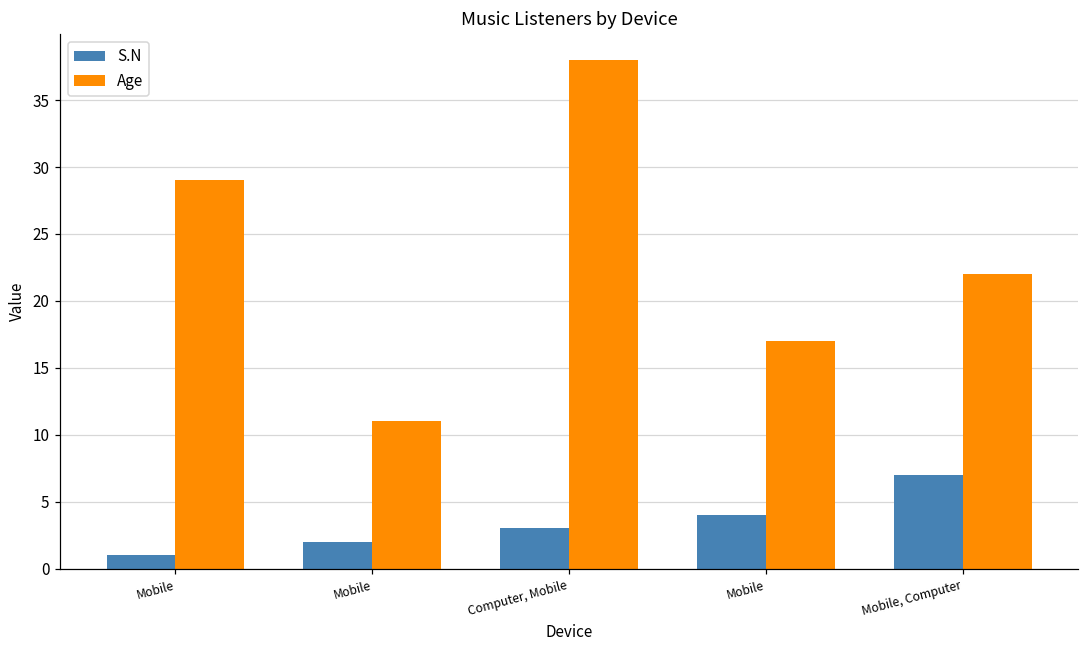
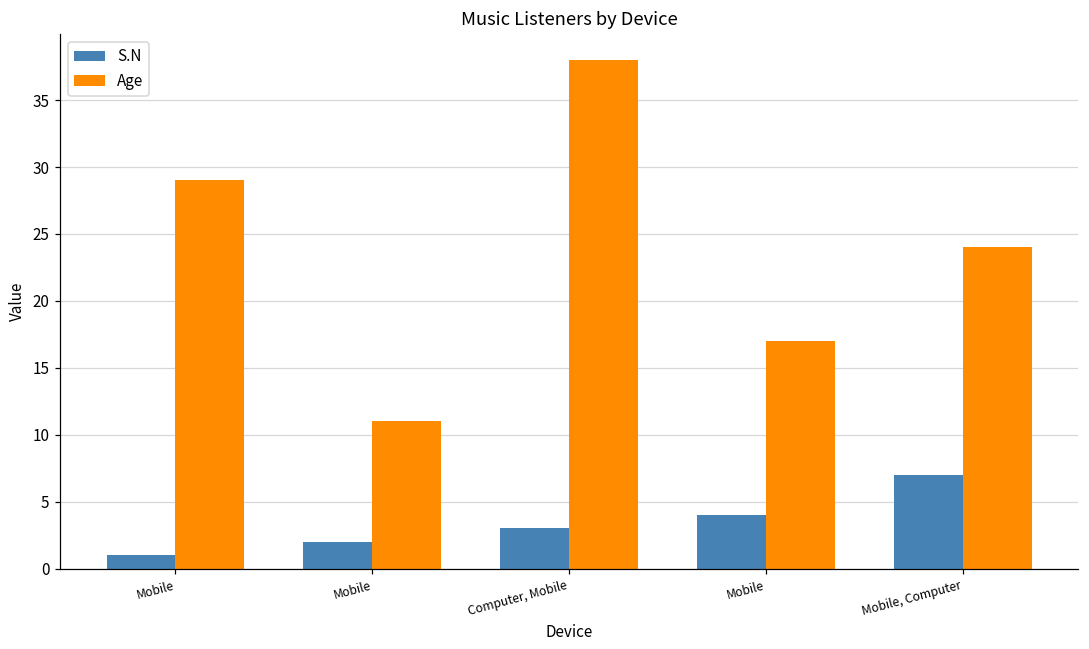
  {
    "S.N": {
      "Computer, Mobile": 3,
      "Mobile, Computer": 7
    },
    "Age": {
      "Computer, Mobile": 38,
-     "Mobile, Computer": 22
+     "Mobile, Computer": 24
    }
  }
